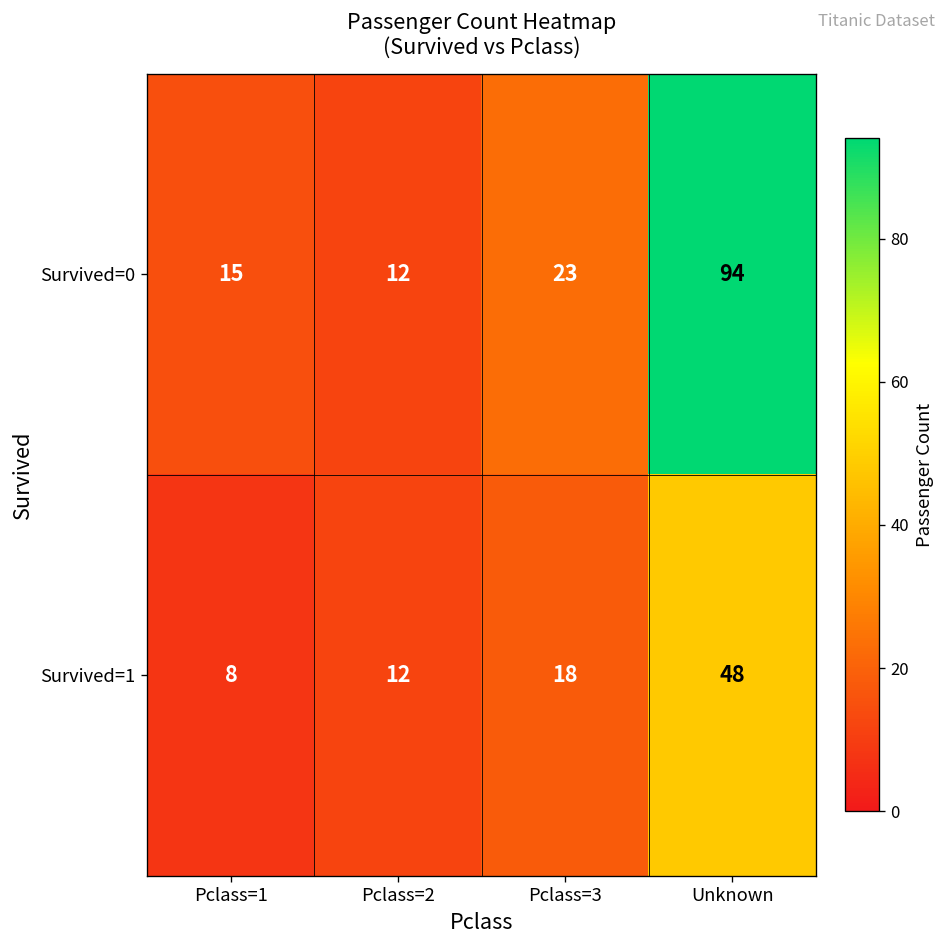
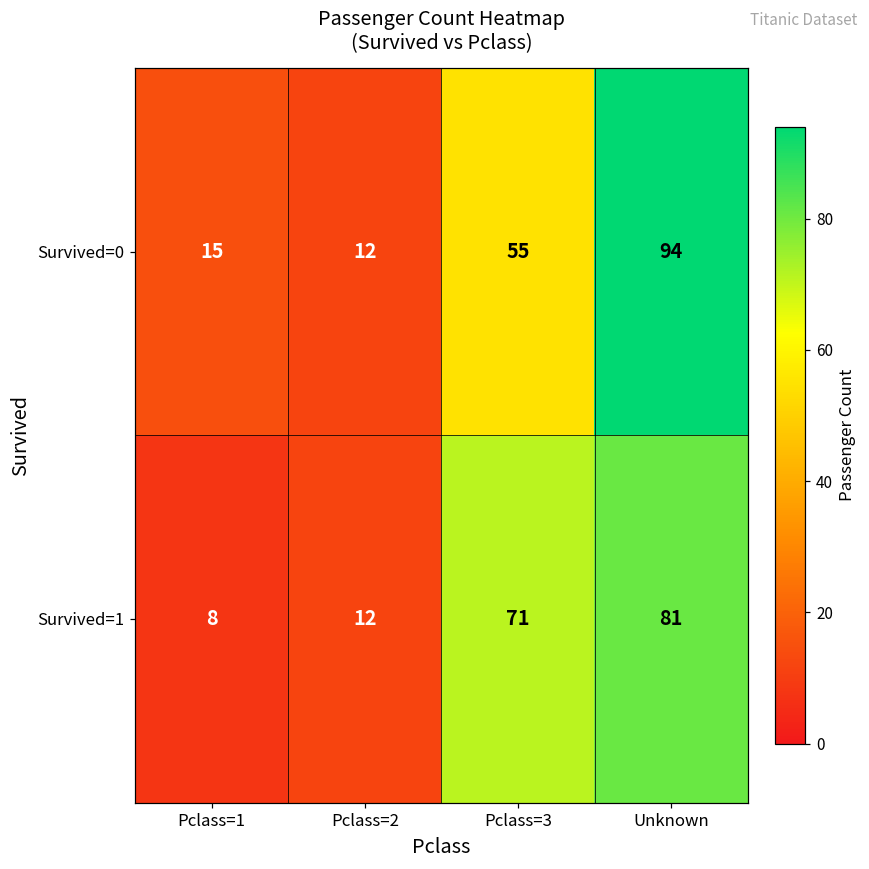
  {
    "Survived=0": {
      "Pclass=1": 15,
      "Pclass=2": 12,
-     "Pclass=3": 23,
+     "Pclass=3": 55,
      "Unknown": 94
    },
    "Survived=1": {
      "Pclass=1": 8,
      "Pclass=2": 12,
-     "Pclass=3": 18,
-     "Unknown": 48
+     "Pclass=3": 71,
+     "Unknown": 81
    }
  }
